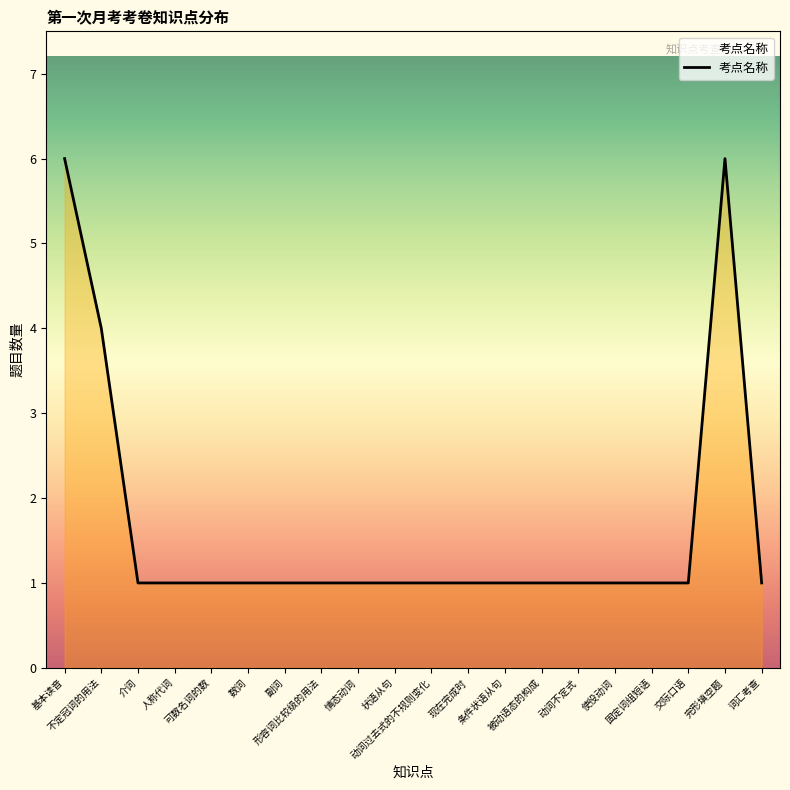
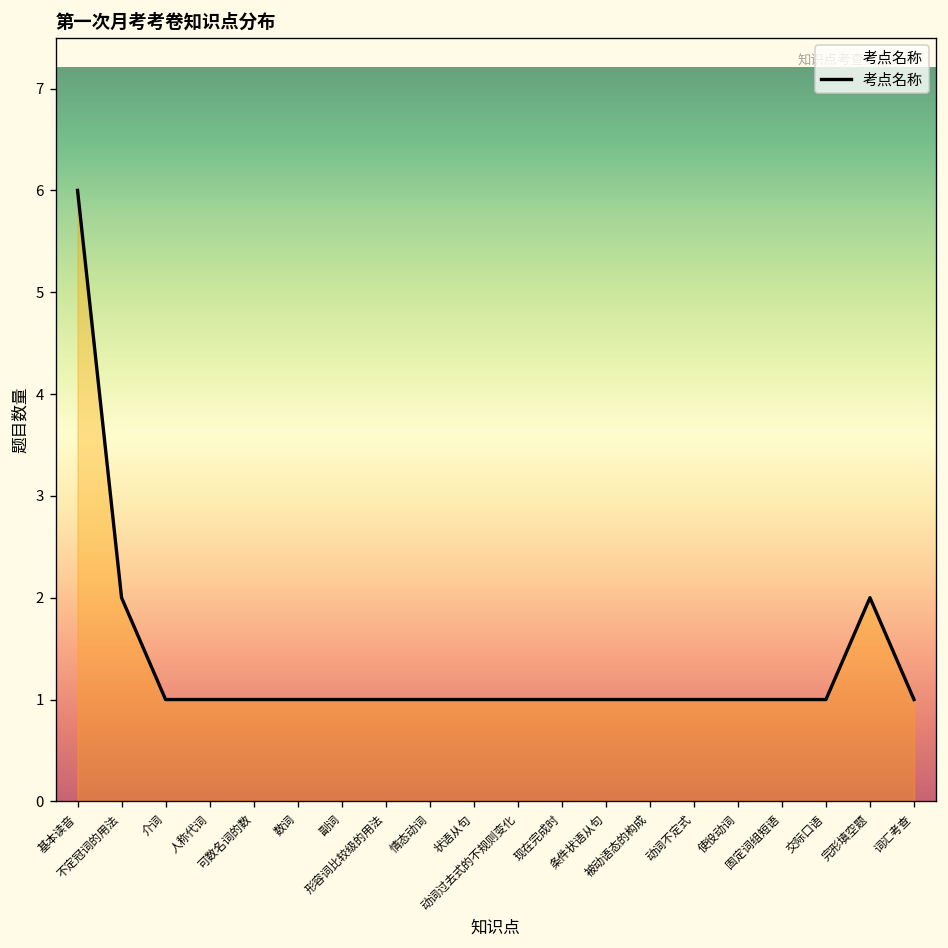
  {
    "基本读音": 6,
-   "不定冠词的用法": 4,
+   "不定冠词的用法": 2,
    "介词": 1,
    "人称代词": 1,
    "可数名词的数": 1,
    "数词": 1,
    "副词": 1,
    "形容词比较级的用法": 1,
    "情态动词": 1,
    "状语从句": 1,
    "动词过去式的不规则变化": 1,
    "现在完成时": 1,
    "条件状语从句": 1,
    "被动语态的构成": 1,
    "动词不定式": 1,
    "使役动词": 1,
    "固定词组短语": 1,
    "交际口语": 1,
-   "完形填空题": 6,
+   "完形填空题": 2,
    "词汇考查": 1
  }
